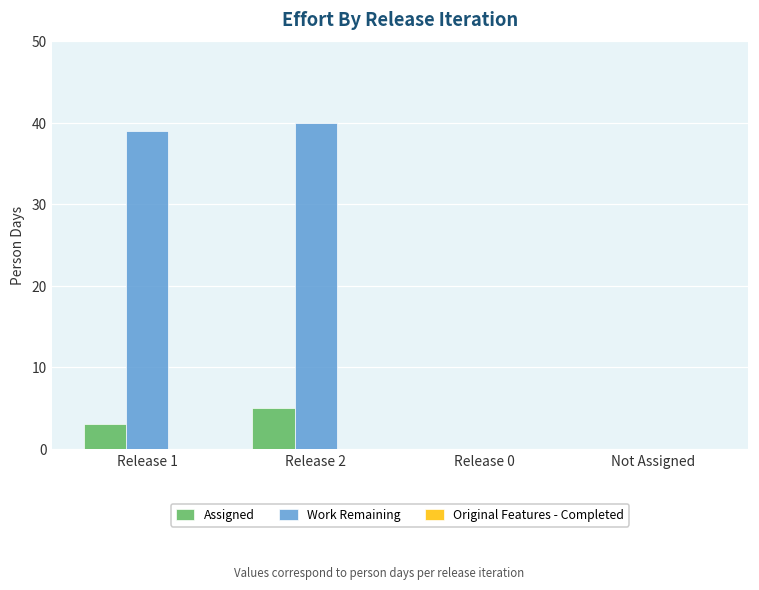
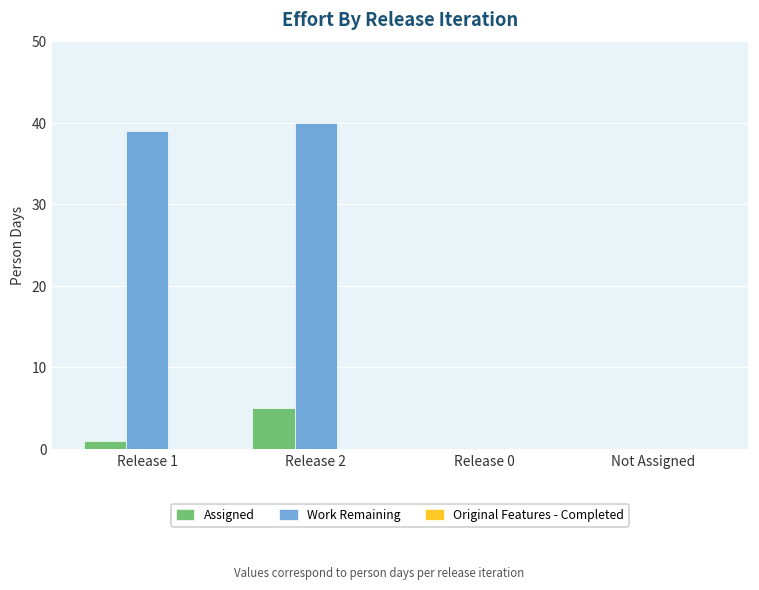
  {
    "Assigned": {
-     "Release 1": 3,
+     "Release 1": 1,
      "Release 2": 5,
      "Release 0": 0,
      "Not Assigned": 0
    },
    "Work Remaining": {
      "Release 1": 39,
      "Release 2": 40,
      "Release 0": 0,
      "Not Assigned": 0
    },
    "Original Features - Completed": {
      "Release 1": 0,
      "Release 2": 0,
      "Release 0": 0,
      "Not Assigned": 0
    }
  }
